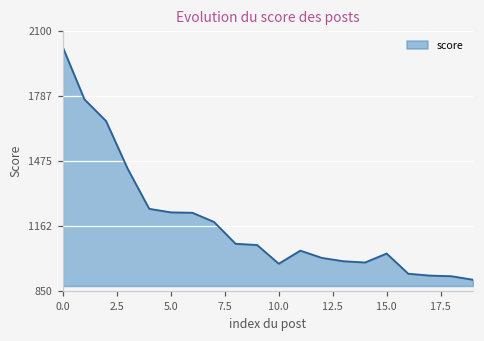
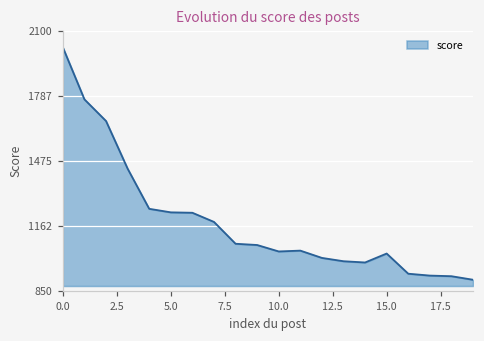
  {
    "0.0": 2020,
    "5.0": 1230,
-   "10.0": 980,
+   "10.0": 1040,
    "15.0": 1030
  }
